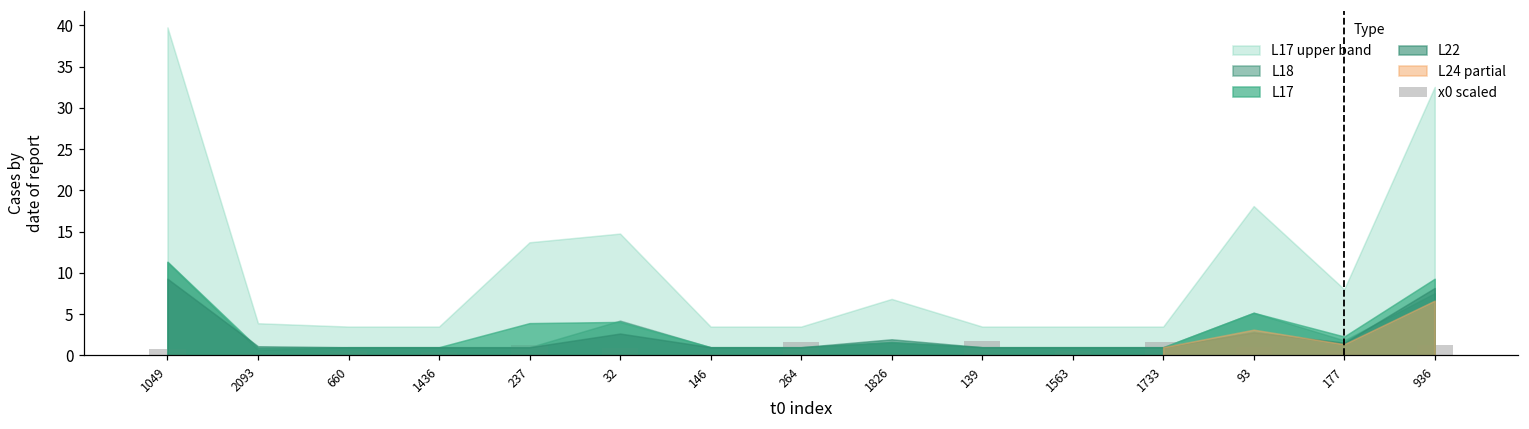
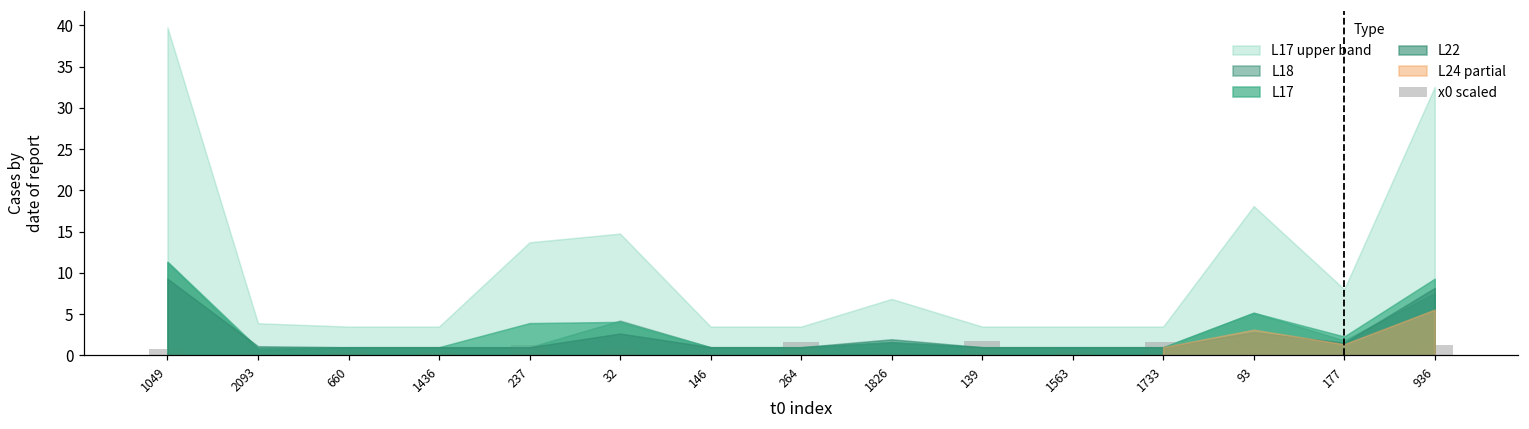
  {
    "x0 scaled": {
      "1049": 1,
      "660": 1,
      "1436": 0,
      "237": 1,
      "32": 1,
      "264": 2,
      "139": 2,
      "1563": 1,
      "1733": 2,
      "93": 1,
      "177": 1,
      "936": 1
    },
    "L17 upper band": {
      "1049": 40,
      "2093": 4,
      "660": 4,
      "1436": 4,
      "237": 14,
      "32": 15,
      "146": 4,
      "264": 4,
      "1826": 7,
      "139": 4,
      "1563": 4,
      "1733": 4,
      "93": 18,
      "177": 8,
      "936": 33
    },
    "L24 partial": {
-     "936": 7
+     "936": 6
    }
  }
